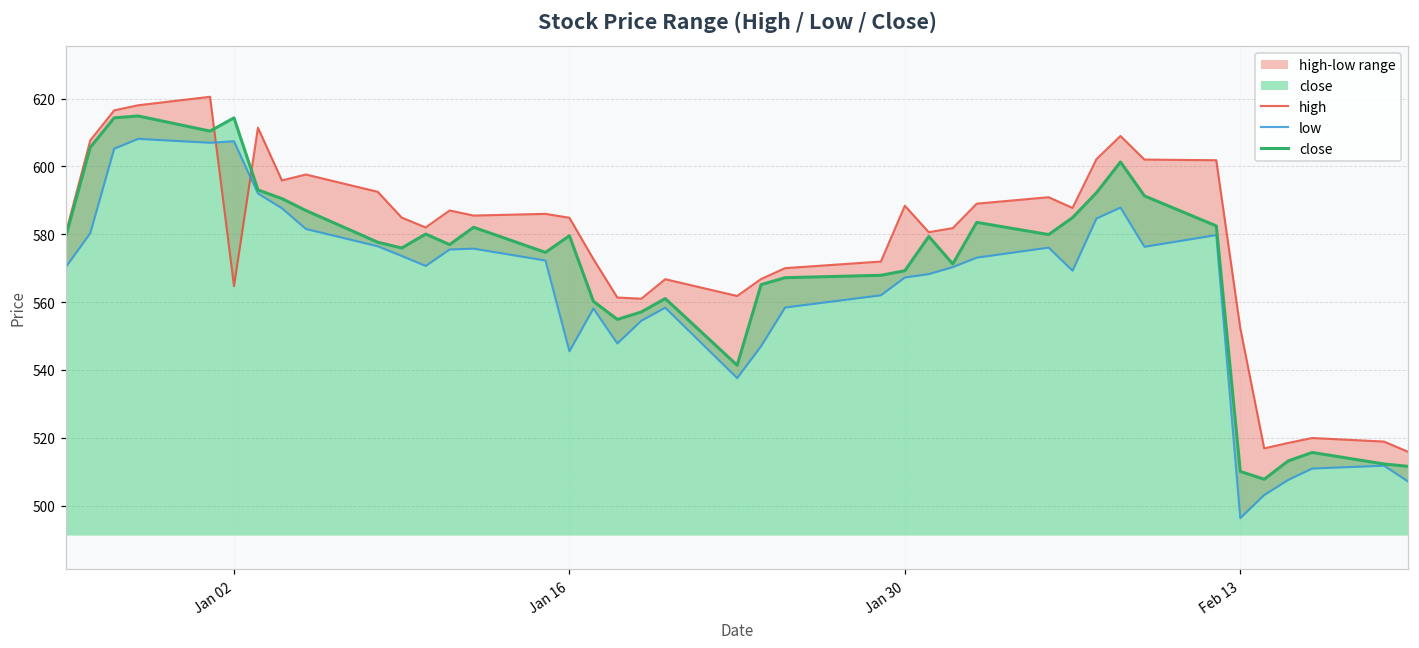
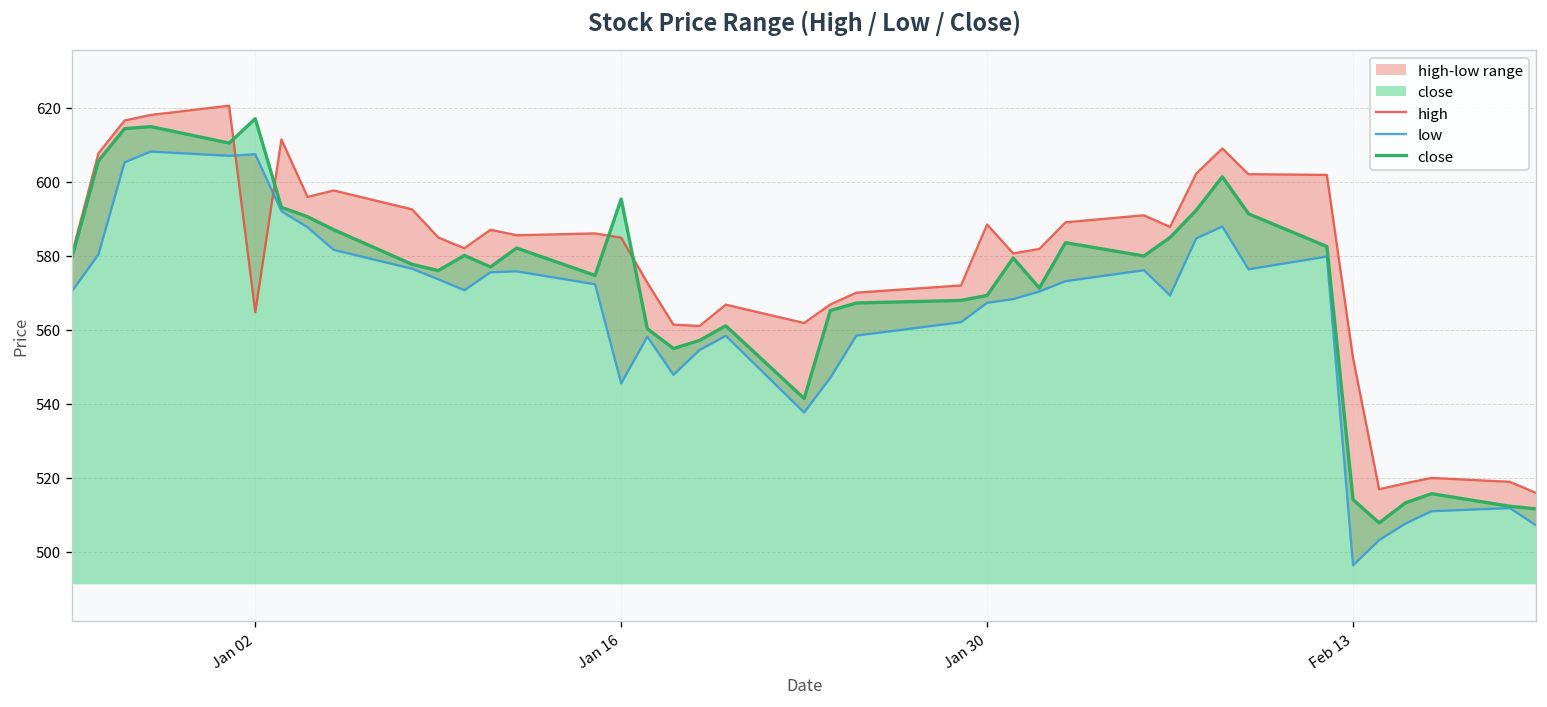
  {
    "low": {
      "Jan 16": 546,
      "Jan 30": 567,
      "Feb 13": 496
    },
    "close": {
-     "Jan 02": 614,
-     "Jan 16": 580,
+     "Jan 02": 617,
+     "Jan 16": 595,
      "Jan 30": 569,
-     "Feb 13": 510
+     "Feb 13": 514
    }
  }
